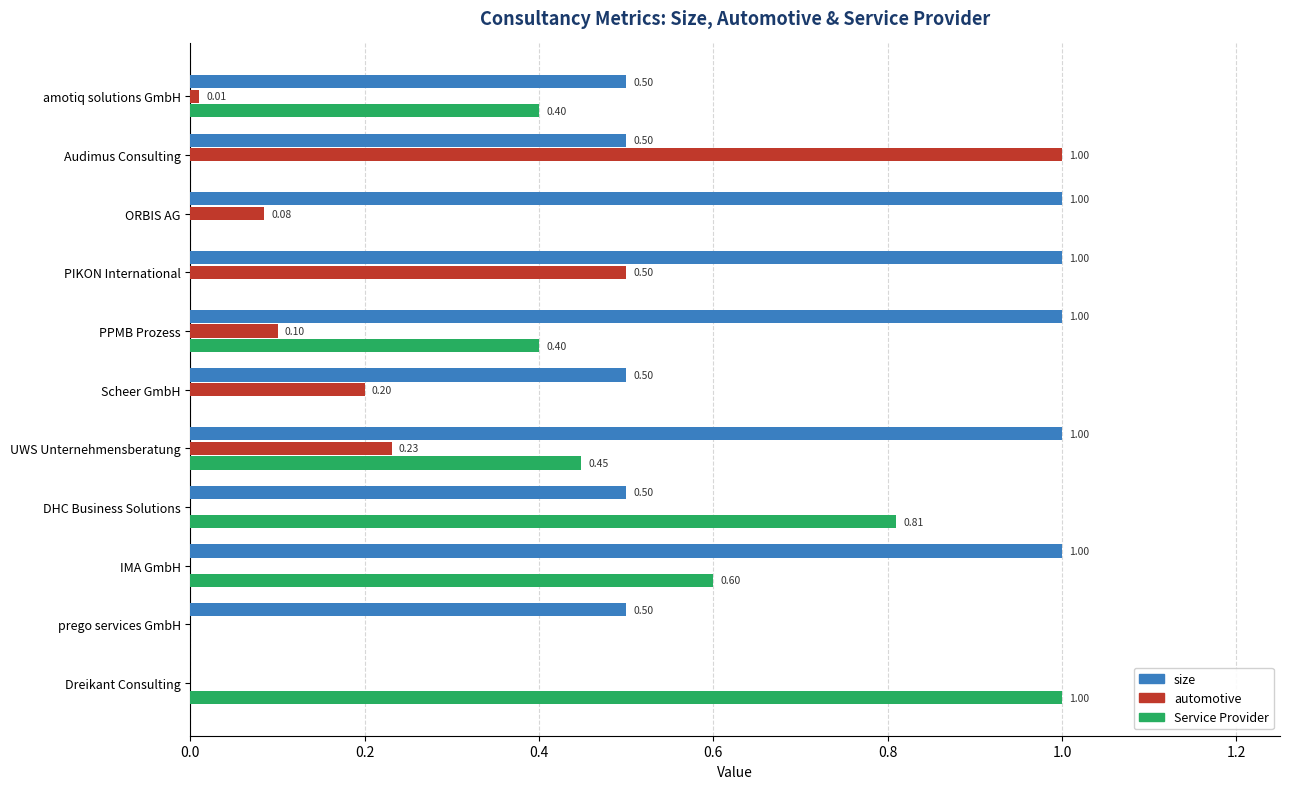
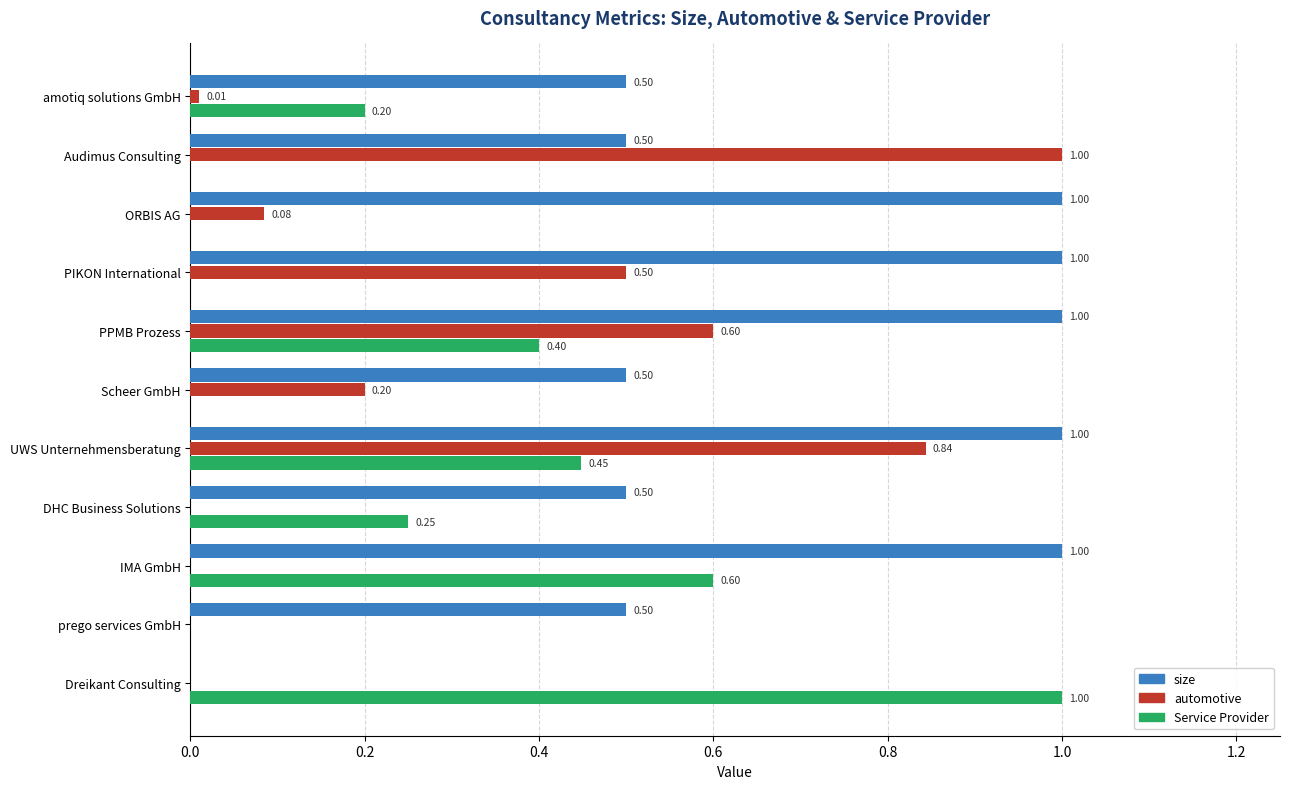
  {
    "size": {
      "amotiq solutions GmbH": 0.50,
      "Audimus Consulting": 0.50,
      "ORBIS AG": 1.00,
      "PIKON International": 1.00,
      "PPMB Prozess": 1.00,
      "Scheer GmbH": 0.50,
      "UWS Unternehmensberatung": 1.00,
      "DHC Business Solutions": 0.50,
      "IMA GmbH": 1.00,
      "prego services GmbH": 0.50
    },
    "automotive": {
      "amotiq solutions GmbH": 0.01,
      "Audimus Consulting": 1.00,
      "ORBIS AG": 0.08,
      "PIKON International": 0.50,
-     "PPMB Prozess": 0.10,
+     "PPMB Prozess": 0.60,
      "Scheer GmbH": 0.20,
-     "UWS Unternehmensberatung": 0.23
+     "UWS Unternehmensberatung": 0.84
    },
    "Service Provider": {
-     "amotiq solutions GmbH": 0.40,
+     "amotiq solutions GmbH": 0.20,
      "PPMB Prozess": 0.40,
      "UWS Unternehmensberatung": 0.45,
-     "DHC Business Solutions": 0.81,
+     "DHC Business Solutions": 0.25,
      "IMA GmbH": 0.60,
      "Dreikant Consulting": 1.00
    }
  }
